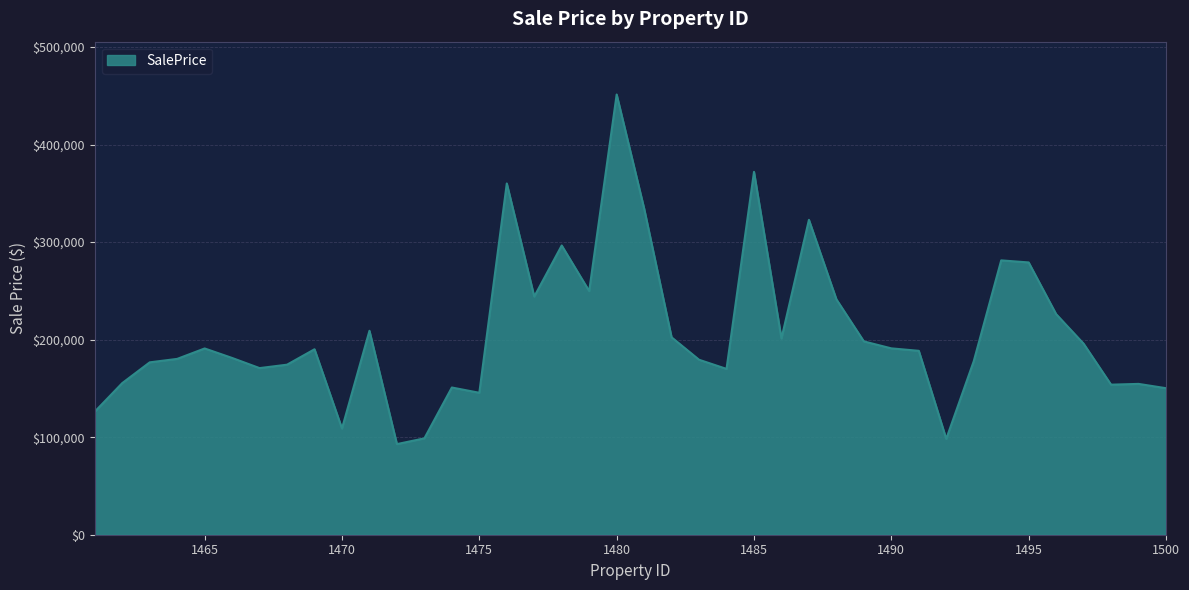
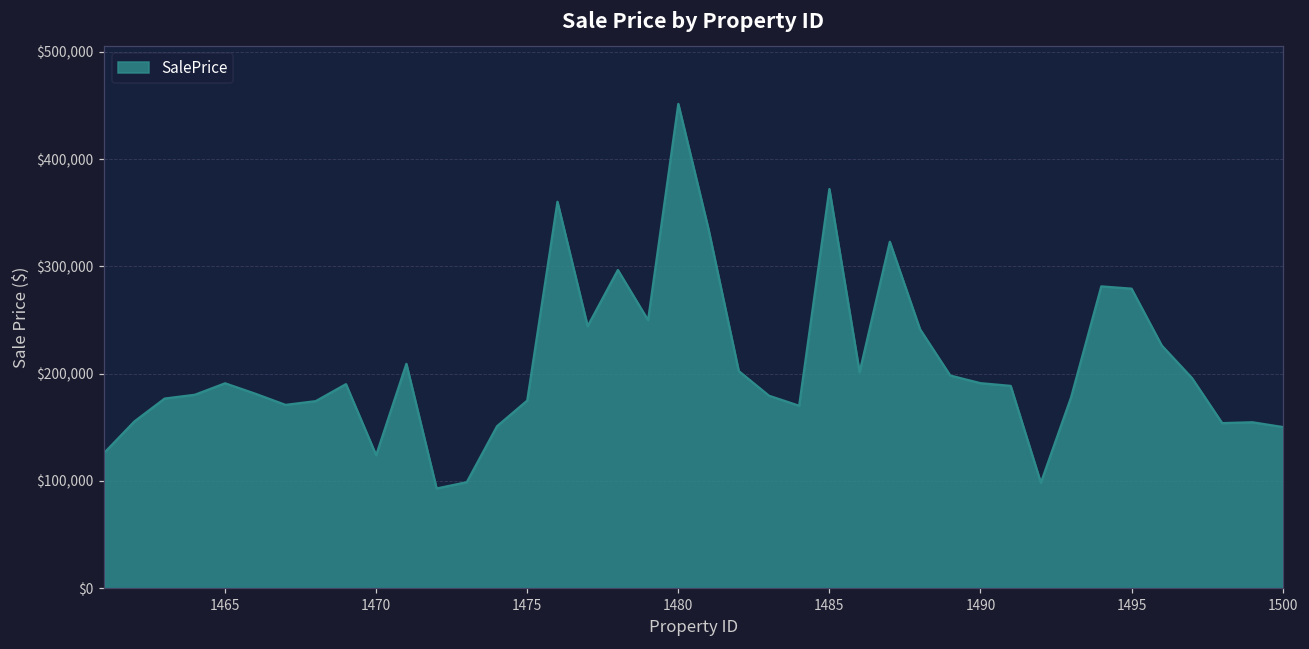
  {
    "1465": "$190,000",
-   "1470": "$110,000",
-   "1475": "$150,000",
+   "1470": "$120,000",
+   "1475": "$170,000",
    "1480": "$450,000",
    "1485": "$370,000",
    "1490": "$190,000",
    "1495": "$280,000",
    "1500": "$150,000"
  }
